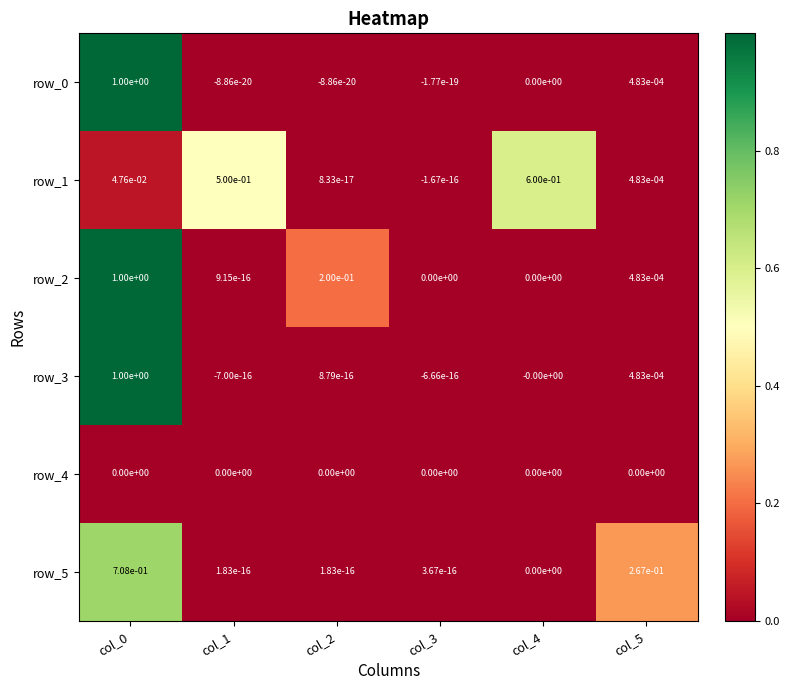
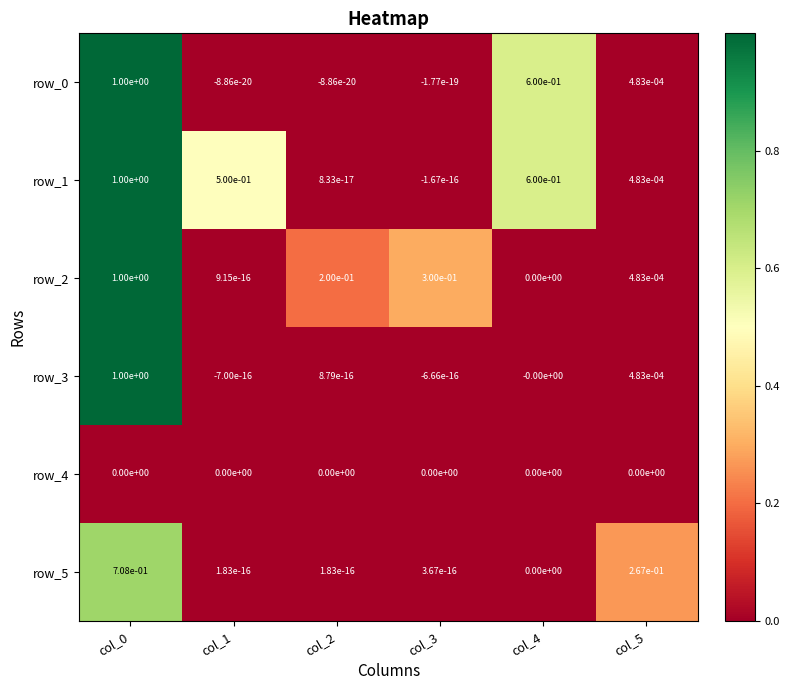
  {
    "row_0": {
      "col_0": "1.00e+00",
      "col_1": "-8.86e-20",
      "col_2": "-8.86e-20",
      "col_3": "-1.77e-19",
-     "col_4": "0.00e+00",
+     "col_4": "6.00e-01",
      "col_5": "4.83e-04"
    },
    "row_1": {
-     "col_0": "4.76e-02",
+     "col_0": "1.00e+00",
      "col_1": "5.00e-01",
      "col_2": "8.33e-17",
      "col_3": "-1.67e-16",
      "col_4": "6.00e-01",
      "col_5": "4.83e-04"
    },
    "row_2": {
      "col_0": "1.00e+00",
      "col_1": "9.15e-16",
      "col_2": "2.00e-01",
-     "col_3": "0.00e+00",
+     "col_3": "3.00e-01",
      "col_4": "0.00e+00",
      "col_5": "4.83e-04"
    },
    "row_3": {
      "col_0": "1.00e+00",
      "col_1": "-7.00e-16",
      "col_2": "8.79e-16",
      "col_3": "-6.66e-16",
      "col_4": "-0.00e+00",
      "col_5": "4.83e-04"
    },
    "row_4": {
      "col_0": "0.00e+00",
      "col_1": "0.00e+00",
      "col_2": "0.00e+00",
      "col_3": "0.00e+00",
      "col_4": "0.00e+00",
      "col_5": "0.00e+00"
    },
    "row_5": {
      "col_0": "7.08e-01",
      "col_1": "1.83e-16",
      "col_2": "1.83e-16",
      "col_3": "3.67e-16",
      "col_4": "0.00e+00",
      "col_5": "2.67e-01"
    }
  }
